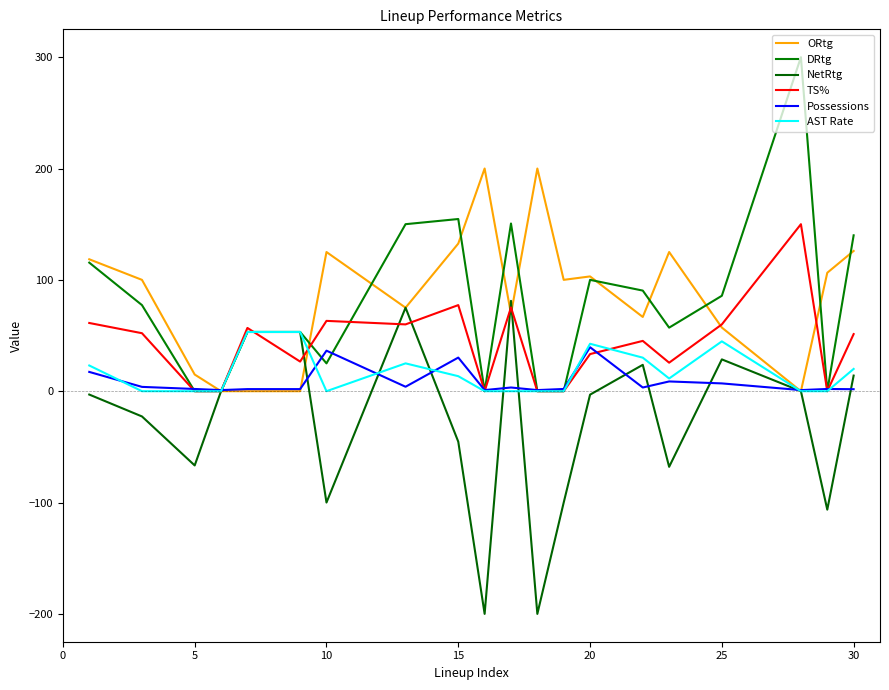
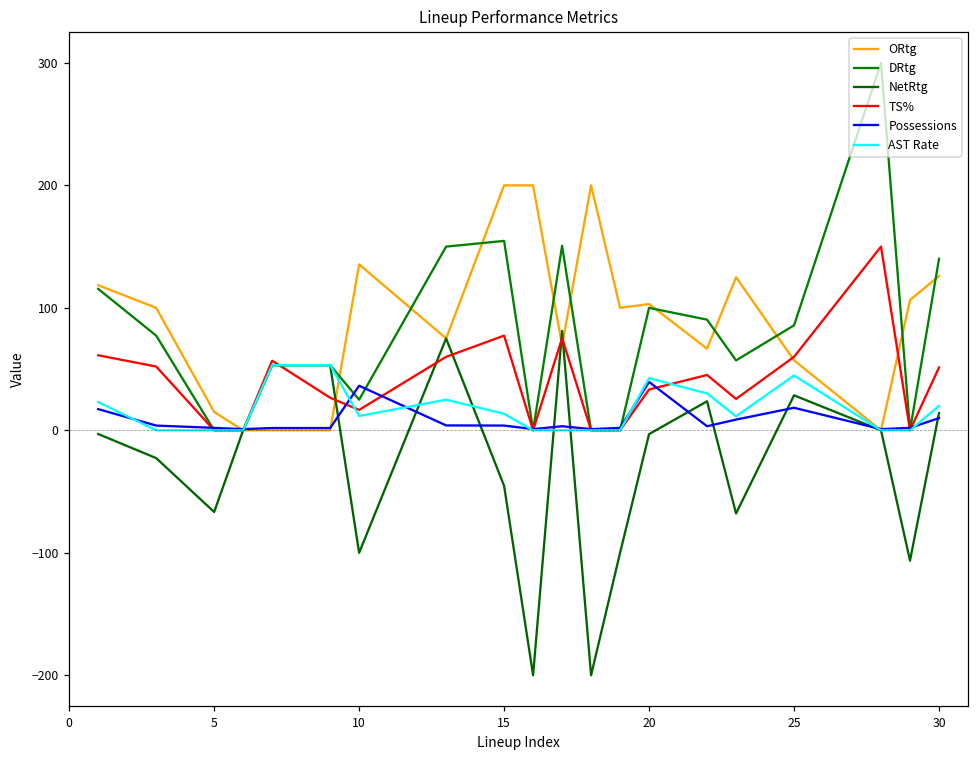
  {
    "ORtg": {
      "5": 15,
-     "10": 125,
-     "15": 133,
+     "10": 136,
+     "15": 200,
      "20": 103,
      "25": 57,
      "30": 126
    },
    "TS%": {
-     "10": 63,
+     "10": 17,
      "15": 77,
      "20": 33,
      "25": 60,
      "30": 51
    },
    "Possessions": {
      "10": 36,
-     "15": 30,
+     "15": 4,
      "20": 40,
-     "25": 7,
-     "30": 2
+     "25": 18,
+     "30": 10
    },
    "AST Rate": {
-     "10": 0,
+     "10": 12,
      "15": 13,
      "20": 43,
      "25": 45,
      "30": 20
    }
  }
